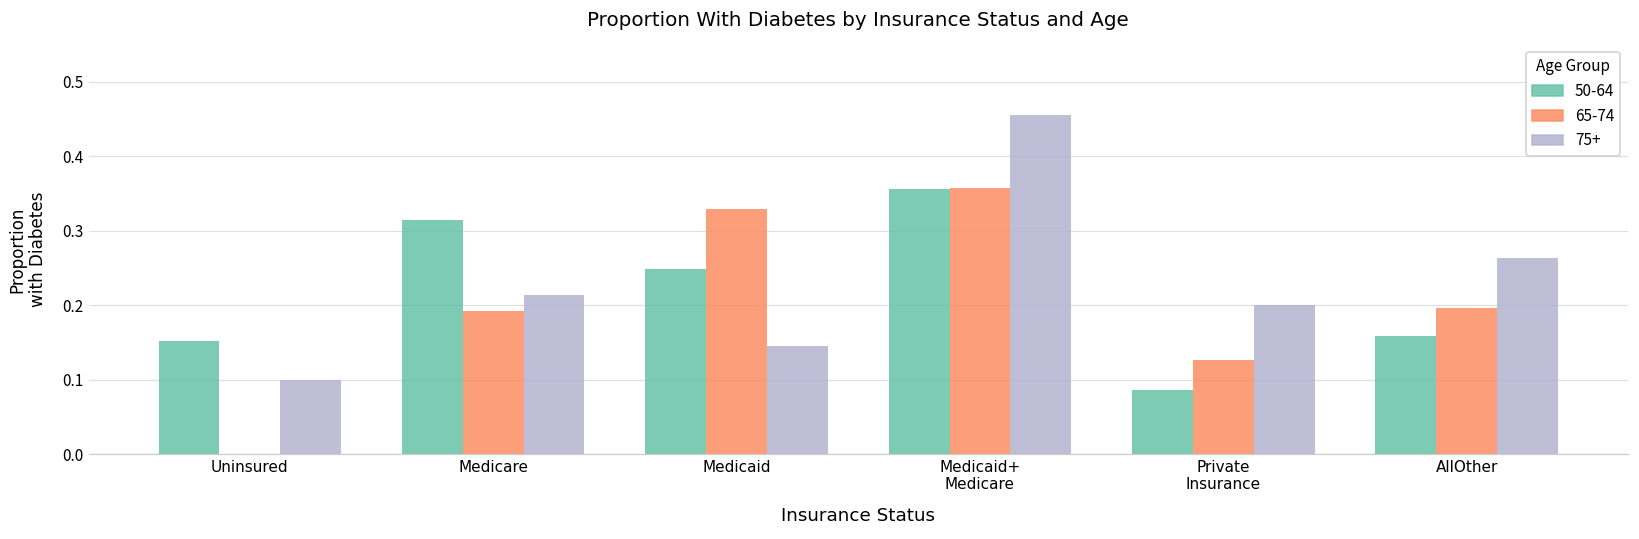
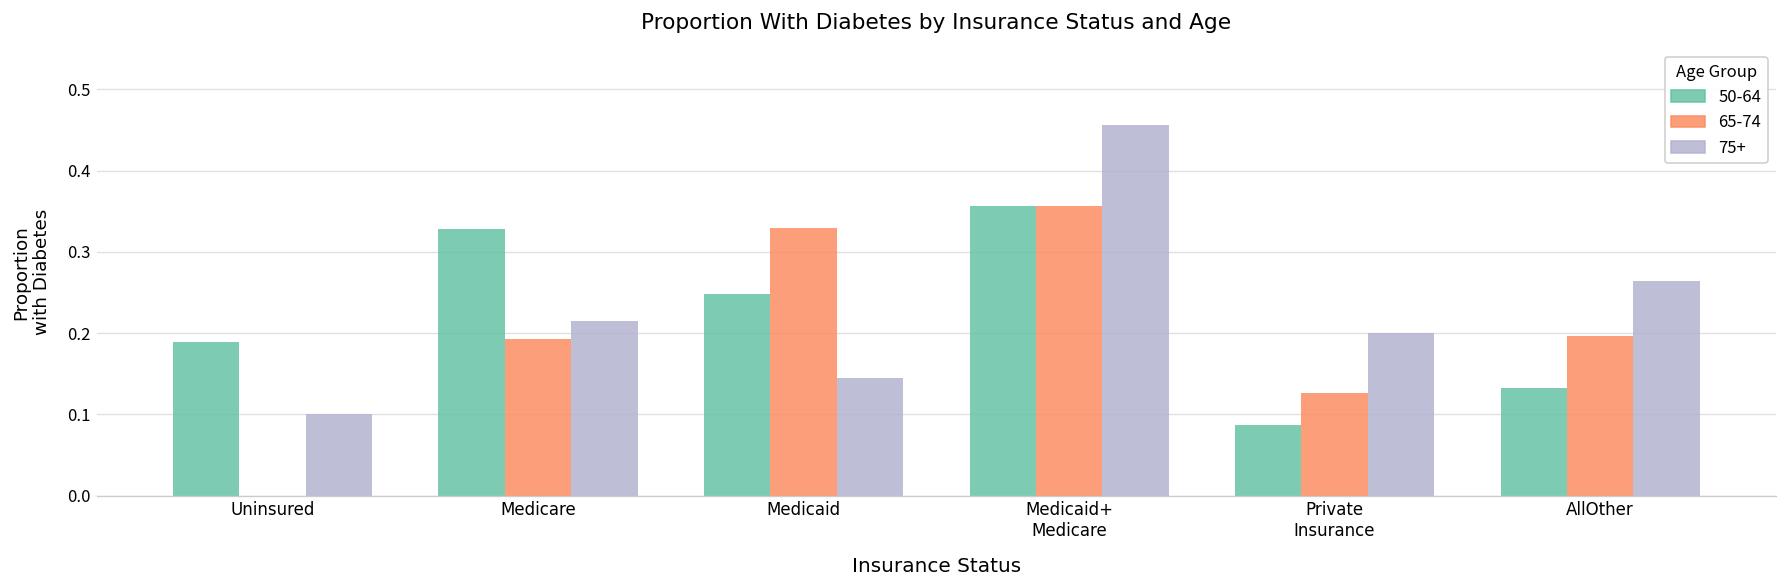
  {
    "50-64": {
-     "Uninsured": 0.15,
-     "Medicare": 0.31,
+     "Uninsured": 0.19,
+     "Medicare": 0.33,
      "Medicaid": 0.25,
      "Medicaid+ Medicare": 0.36,
      "Private Insurance": 0.09,
-     "AllOther": 0.16
+     "AllOther": 0.13
    },
    "65-74": {
      "Uninsured": 0.00,
      "Medicare": 0.19,
      "Medicaid": 0.33,
      "Medicaid+ Medicare": 0.36,
      "Private Insurance": 0.13,
      "AllOther": 0.20
    },
    "75+": {
      "Uninsured": 0.10,
      "Medicare": 0.21,
      "Medicaid": 0.14,
      "Medicaid+ Medicare": 0.46,
      "Private Insurance": 0.20,
      "AllOther": 0.26
    }
  }
